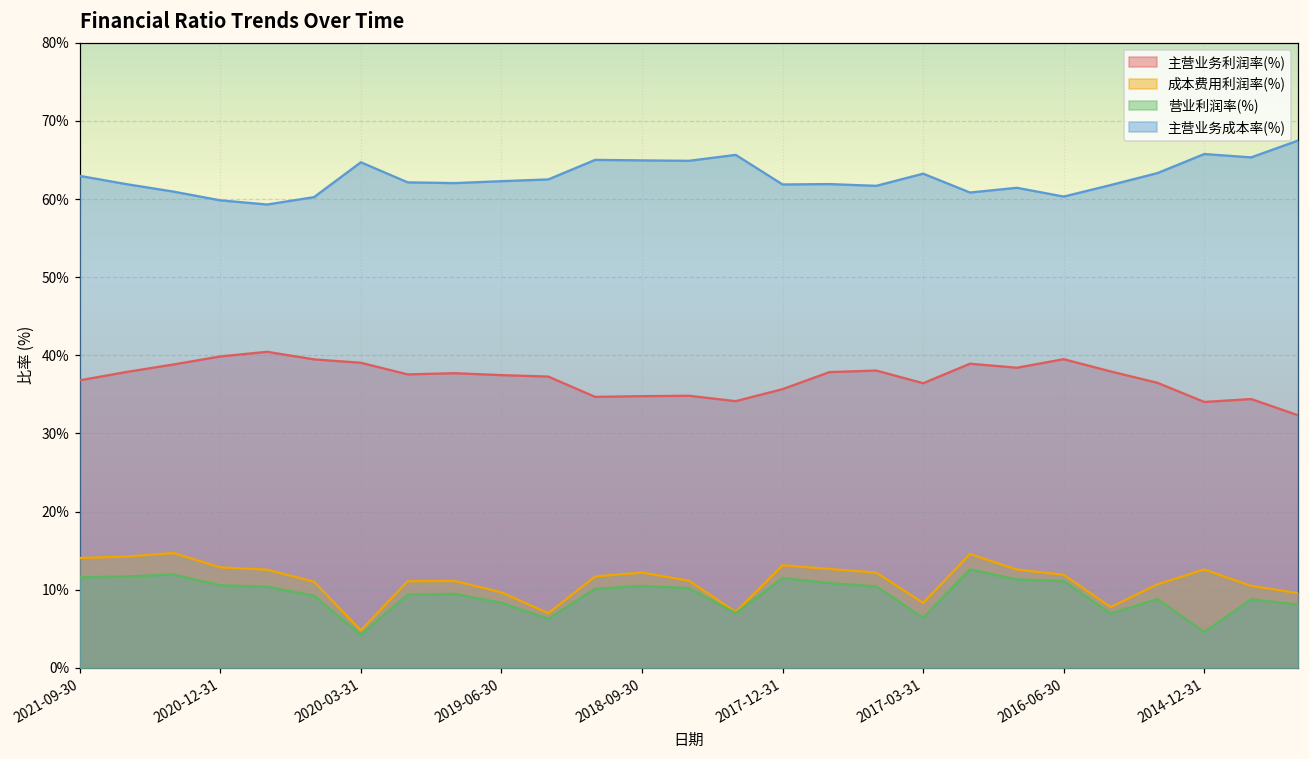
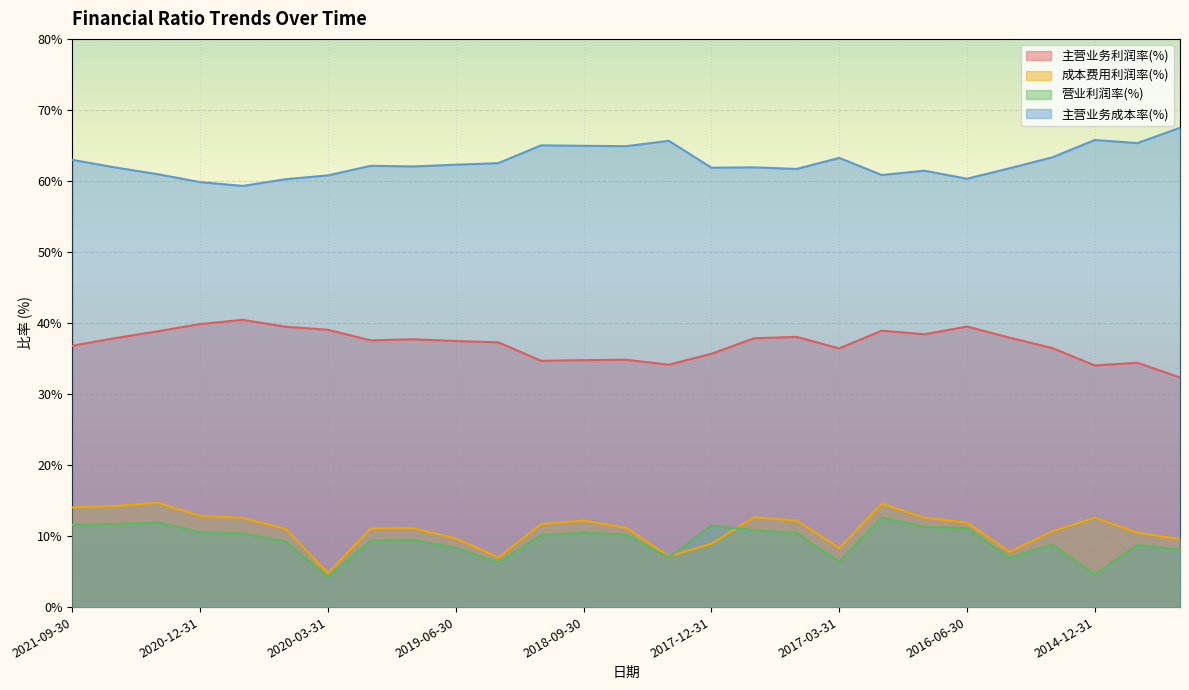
  {
    "主营业务利润率(%)": {
      "2021-09-30": "37%",
      "2020-12-31": "40%",
      "2020-03-31": "39%",
      "2019-06-30": "37%",
      "2018-09-30": "35%",
      "2017-12-31": "36%",
      "2017-03-31": "36%",
      "2016-06-30": "40%",
      "2014-12-31": "34%"
    },
    "成本费用利润率(%)": {
      "2021-09-30": "14%",
      "2020-12-31": "13%",
      "2020-03-31": "5%",
      "2019-06-30": "10%",
      "2018-09-30": "12%",
-     "2017-12-31": "13%",
+     "2017-12-31": "9%",
      "2017-03-31": "8%",
      "2016-06-30": "12%",
      "2014-12-31": "13%"
    },
    "营业利润率(%)": {
      "2021-09-30": "12%",
      "2020-12-31": "11%",
      "2020-03-31": "4%",
      "2019-06-30": "8%",
      "2018-09-30": "10%",
      "2017-12-31": "11%",
      "2017-03-31": "6%",
      "2016-06-30": "11%",
      "2014-12-31": "5%"
    },
    "主营业务成本率(%)": {
      "2021-09-30": "63%",
      "2020-12-31": "60%",
-     "2020-03-31": "65%",
+     "2020-03-31": "61%",
      "2019-06-30": "62%",
      "2018-09-30": "65%",
      "2017-12-31": "62%",
      "2017-03-31": "63%",
      "2016-06-30": "60%",
      "2014-12-31": "66%"
    }
  }
